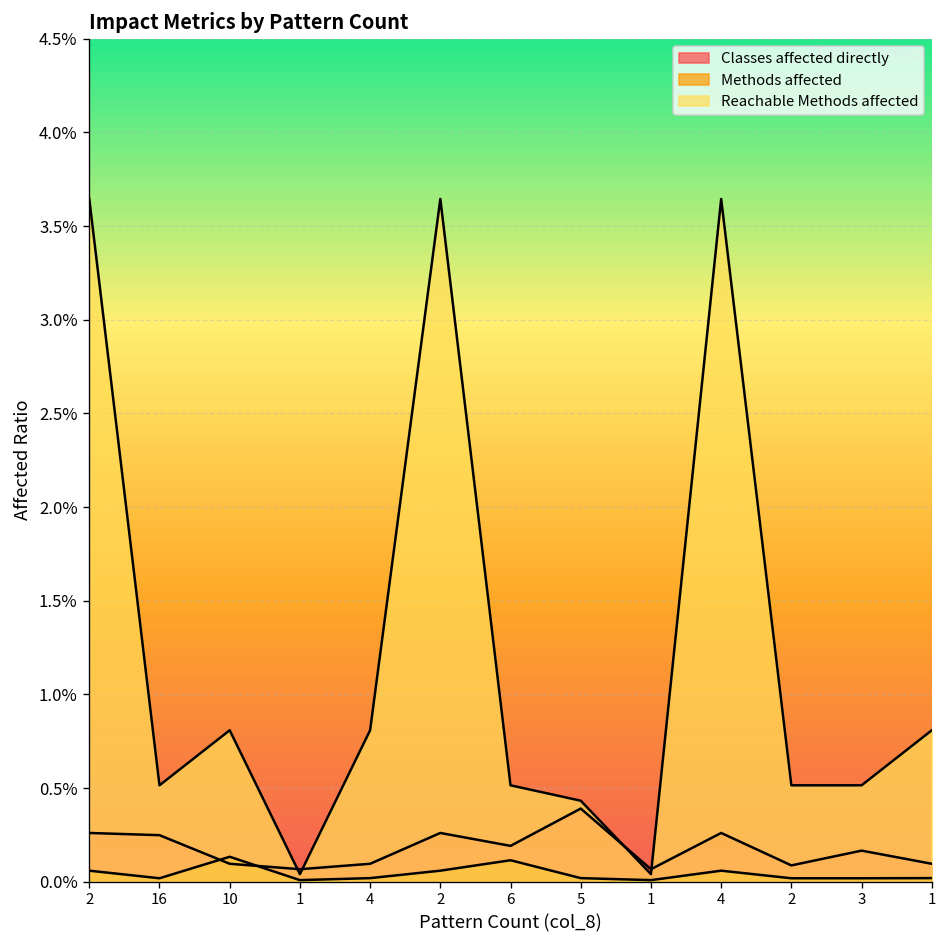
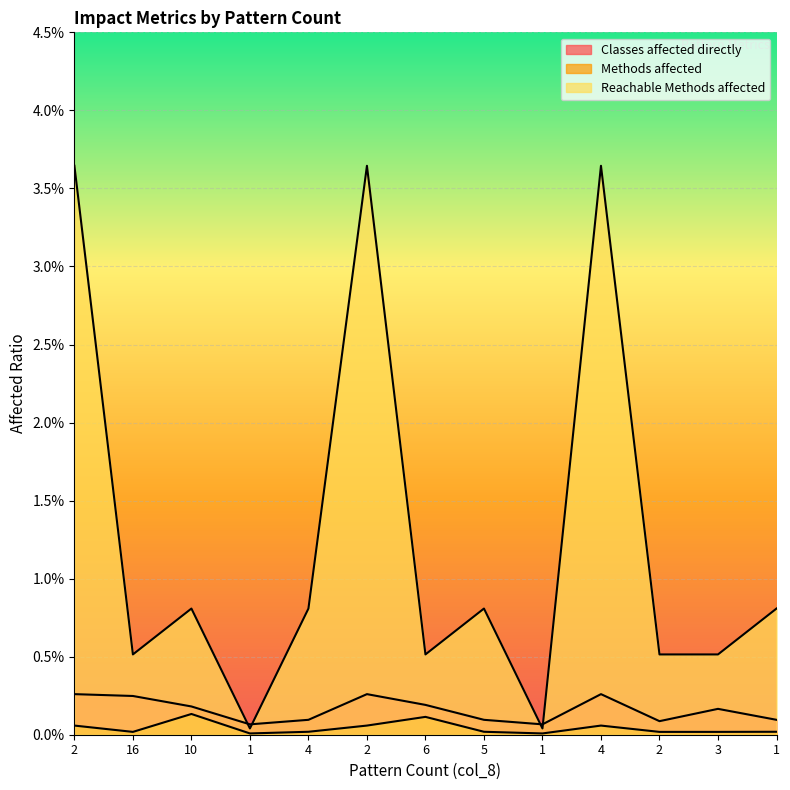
  {
    "Classes affected directly": {
      "16": "0.25%",
-     "10": "0.10%",
+     "10": "0.18%",
      "6": "0.19%",
-     "5": "0.39%",
+     "5": "0.10%",
      "3": "0.17%"
    },
    "Methods affected": {
      "16": "0.02%",
      "10": "0.13%",
      "6": "0.11%",
      "5": "0.02%",
      "3": "0.02%"
    },
    "Reachable Methods affected": {
      "16": "0.51%",
      "10": "0.81%",
      "6": "0.51%",
-     "5": "0.43%",
+     "5": "0.81%",
      "3": "0.51%"
    }
  }
